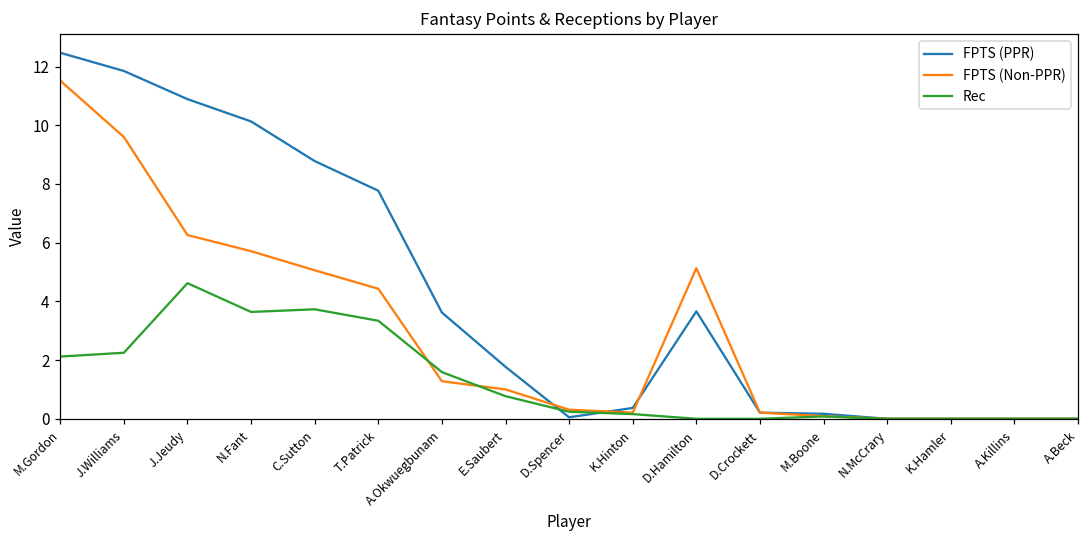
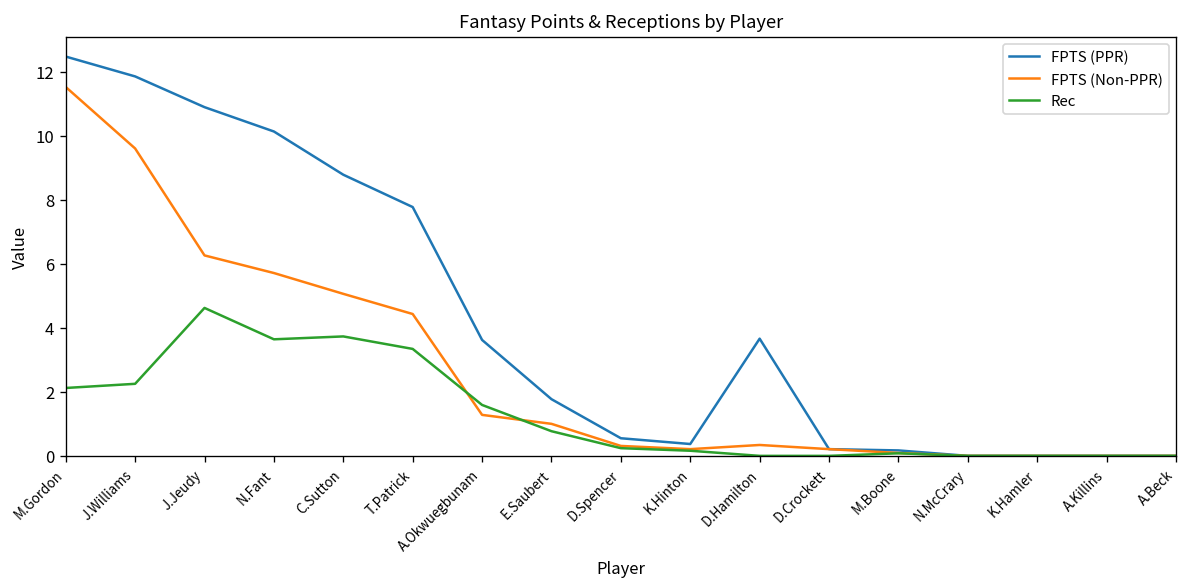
  {
    "FPTS (PPR)": {
      "M.Gordon": 12.5,
      "J.Williams": 11.9,
      "J.Jeudy": 10.9,
      "N.Fant": 10.1,
      "C.Sutton": 8.8,
      "T.Patrick": 7.8,
      "A.Okwuegbunam": 3.6,
      "E.Saubert": 1.8,
-     "D.Spencer": 0.1,
+     "D.Spencer": 0.6,
      "K.Hinton": 0.4,
      "D.Hamilton": 3.7
    },
    "FPTS (Non-PPR)": {
      "M.Gordon": 11.5,
      "J.Williams": 9.6,
      "J.Jeudy": 6.3,
      "N.Fant": 5.7,
      "C.Sutton": 5.1,
      "T.Patrick": 4.4,
      "A.Okwuegbunam": 1.3,
      "E.Saubert": 1.0,
-     "D.Hamilton": 5.1
+     "D.Hamilton": 0.3
    },
    "Rec": {
      "M.Gordon": 2.1,
      "J.Williams": 2.3,
      "J.Jeudy": 4.6,
      "N.Fant": 3.6,
      "C.Sutton": 3.7,
      "T.Patrick": 3.3,
      "A.Okwuegbunam": 1.6,
      "E.Saubert": 0.8,
      "D.Hamilton": 0.0,
      "D.Crockett": 0.0
    }
  }
